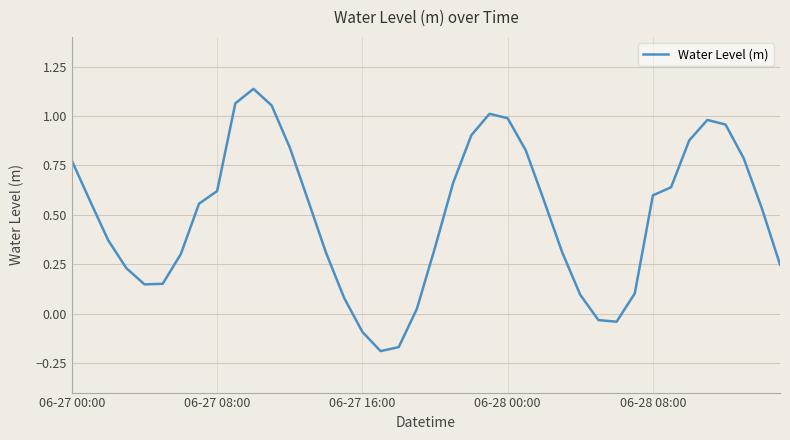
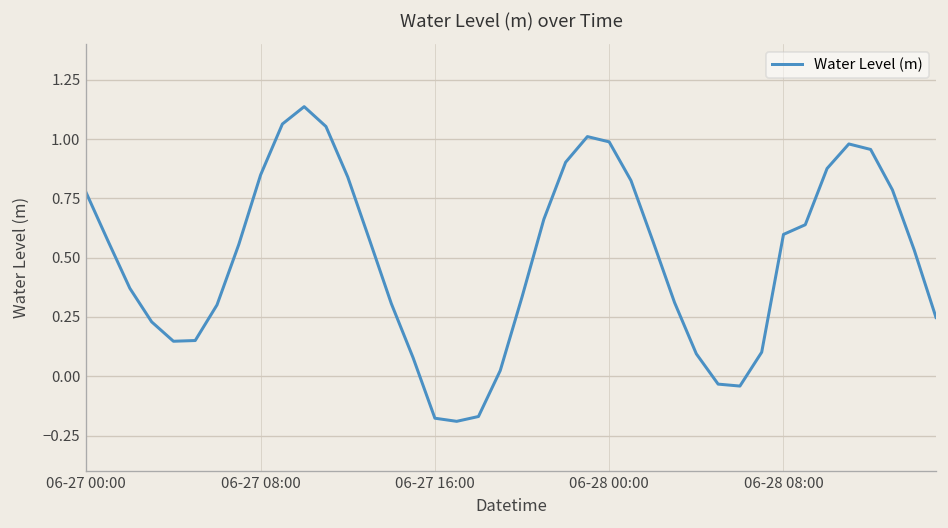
  {
    "06-27 00:00": 0.77,
-   "06-27 08:00": 0.62,
-   "06-27 16:00": -0.09,
+   "06-27 08:00": 0.85,
+   "06-27 16:00": -0.18,
    "06-28 00:00": 0.99,
    "06-28 08:00": 0.60
  }
